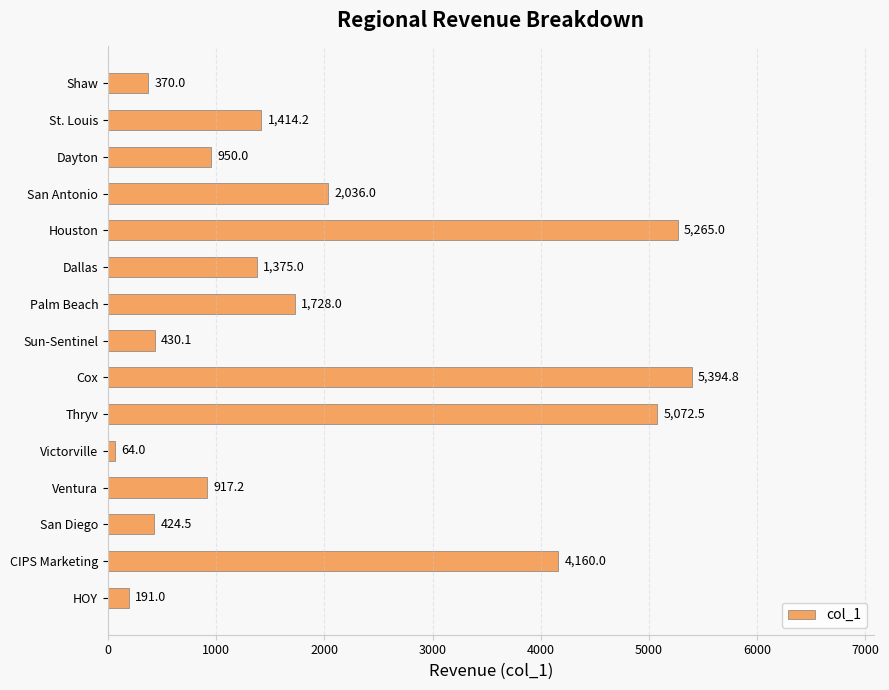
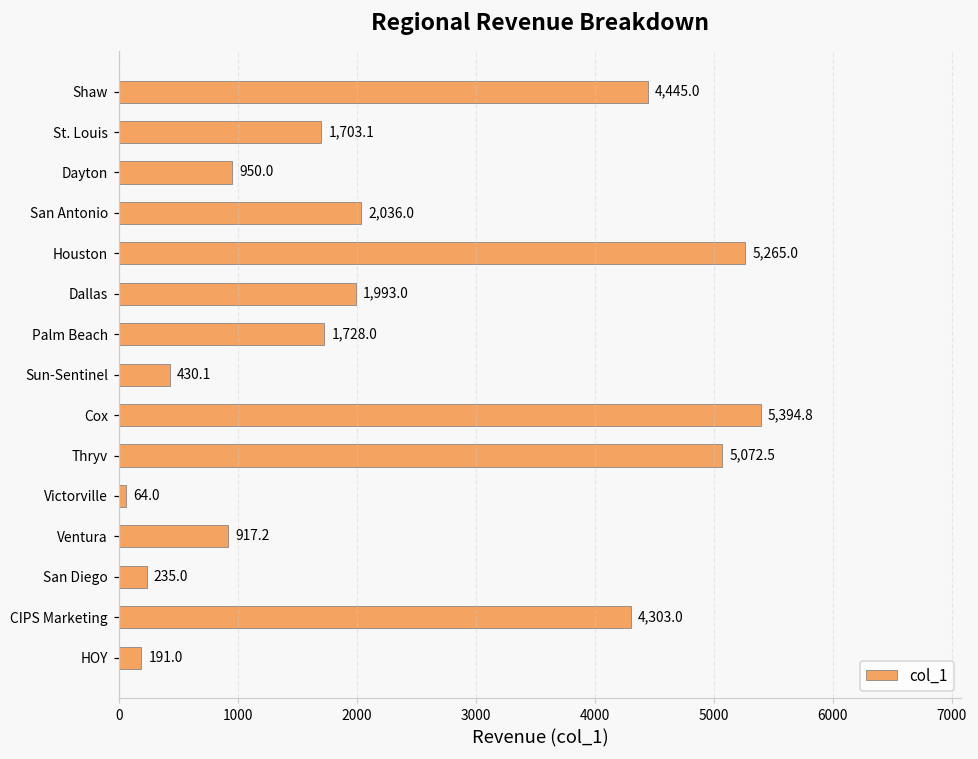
  {
-   "Shaw": "370.0",
-   "St. Louis": "1,414.2",
+   "Shaw": "4,445.0",
+   "St. Louis": "1,703.1",
    "Dayton": "950.0",
    "San Antonio": "2,036.0",
    "Houston": "5,265.0",
-   "Dallas": "1,375.0",
+   "Dallas": "1,993.0",
    "Palm Beach": "1,728.0",
    "Sun-Sentinel": "430.1",
    "Cox": "5,394.8",
    "Thryv": "5,072.5",
    "Victorville": "64.0",
    "Ventura": "917.2",
-   "San Diego": "424.5",
-   "CIPS Marketing": "4,160.0",
+   "San Diego": "235.0",
+   "CIPS Marketing": "4,303.0",
    "HOY": "191.0"
  }
